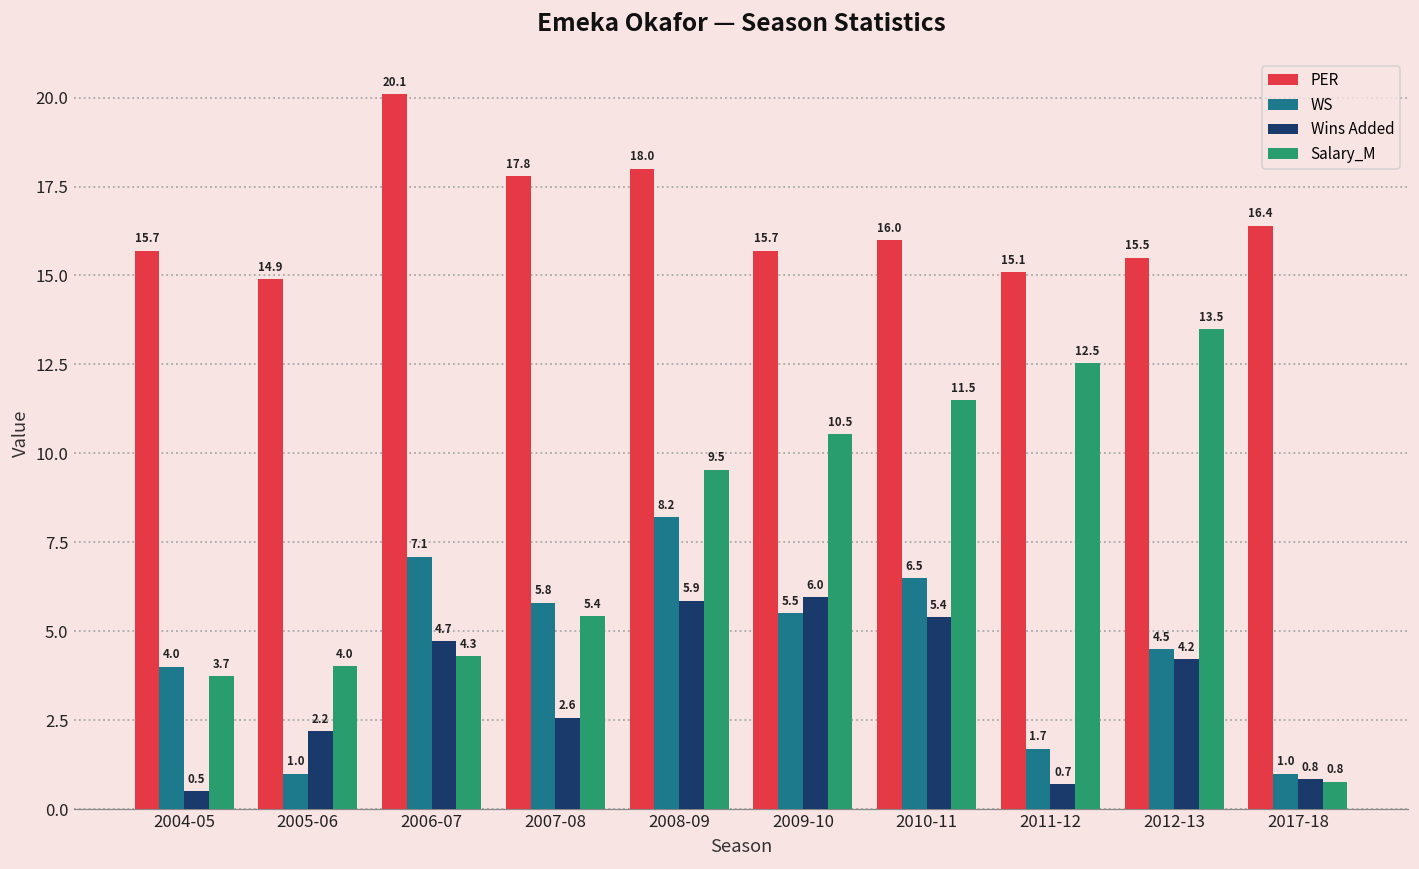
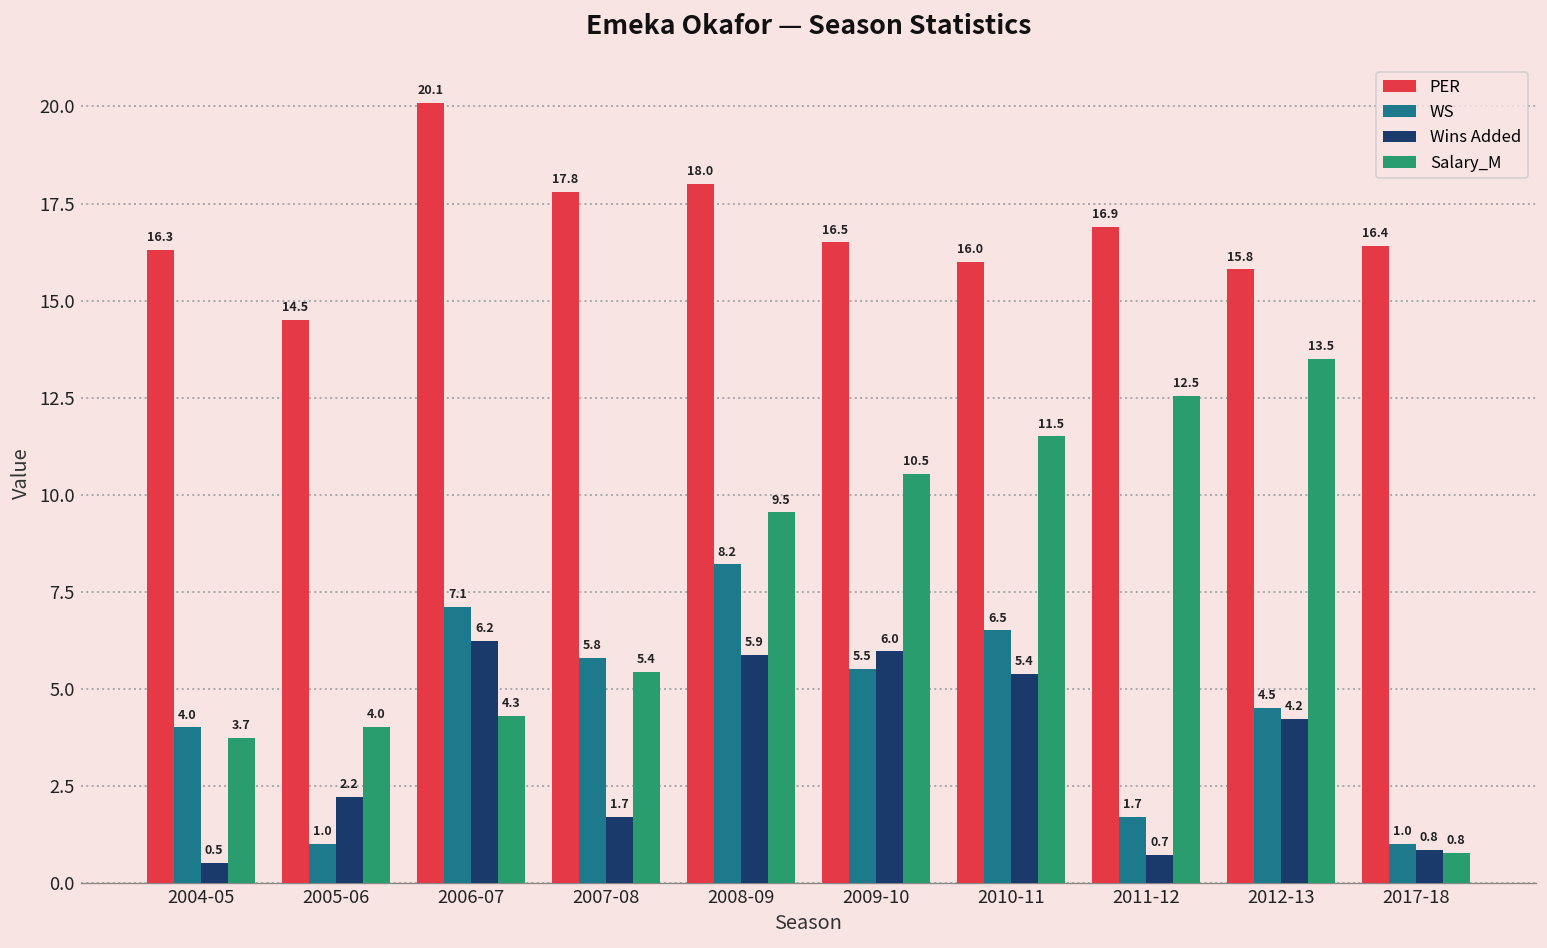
  {
    "PER": {
-     "2004-05": 15.7,
-     "2005-06": 14.9,
+     "2004-05": 16.3,
+     "2005-06": 14.5,
      "2006-07": 20.1,
      "2007-08": 17.8,
      "2008-09": 18.0,
-     "2009-10": 15.7,
+     "2009-10": 16.5,
      "2010-11": 16.0,
-     "2011-12": 15.1,
-     "2012-13": 15.5,
+     "2011-12": 16.9,
+     "2012-13": 15.8,
      "2017-18": 16.4
    },
    "Wins Added": {
      "2004-05": 0.5,
      "2005-06": 2.2,
-     "2006-07": 4.7,
-     "2007-08": 2.6,
+     "2006-07": 6.2,
+     "2007-08": 1.7,
      "2008-09": 5.9,
      "2009-10": 6.0,
      "2010-11": 5.4,
      "2011-12": 0.7,
      "2012-13": 4.2,
      "2017-18": 0.8
    }
  }
